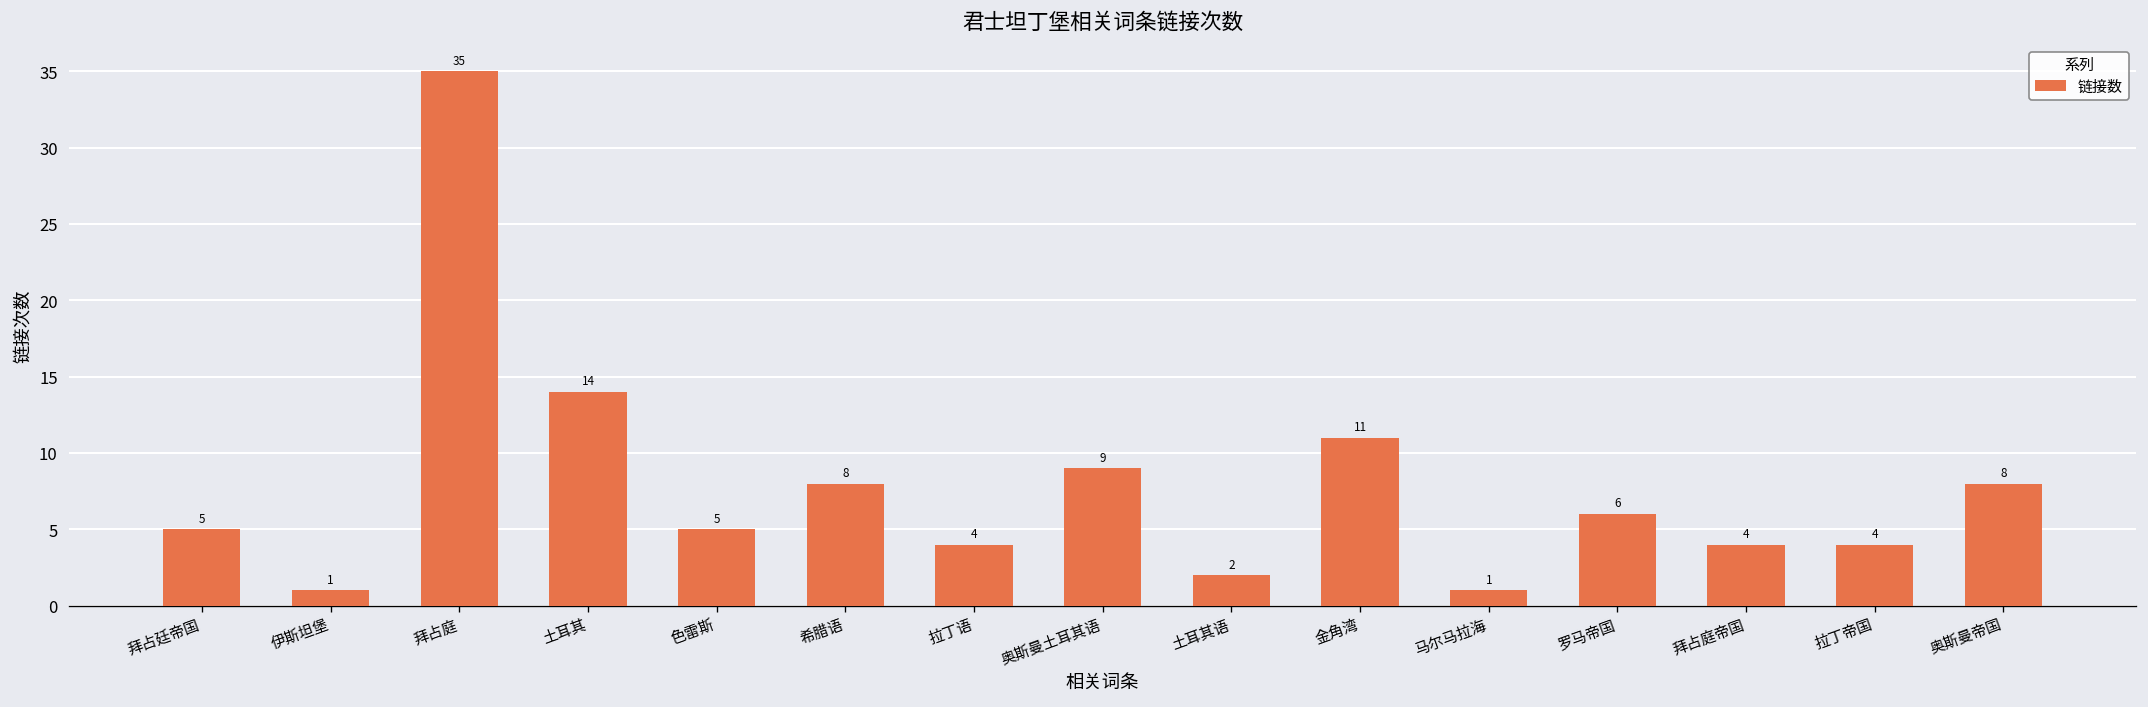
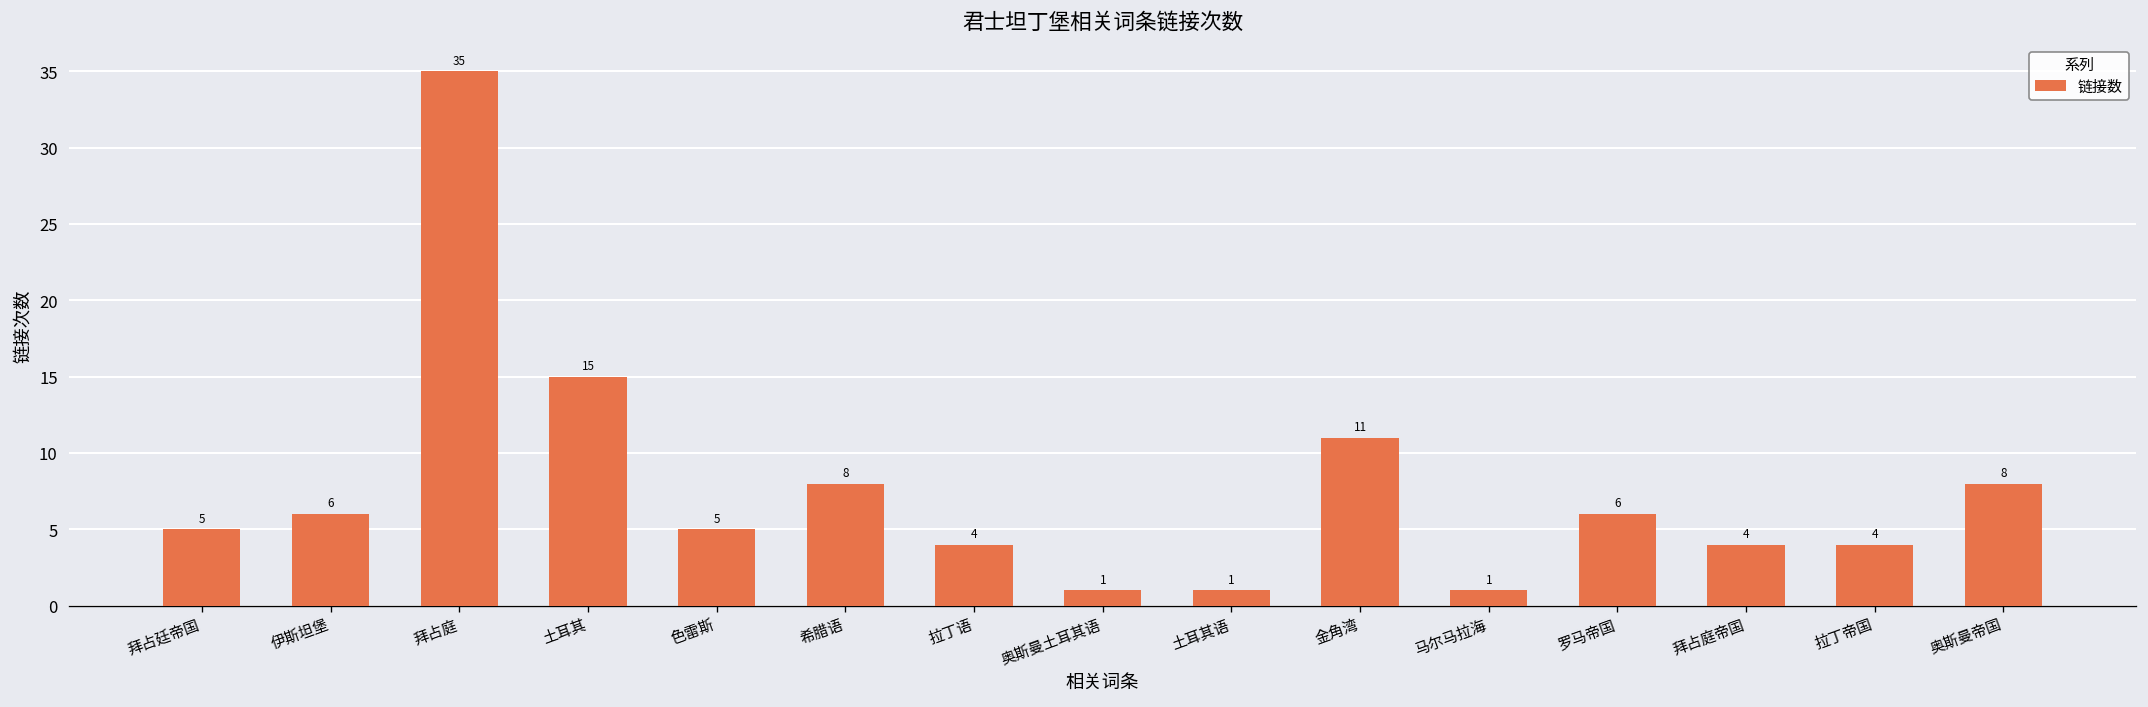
  {
    "拜占廷帝国": 5,
-   "伊斯坦堡": 1,
+   "伊斯坦堡": 6,
    "拜占庭": 35,
-   "土耳其": 14,
+   "土耳其": 15,
    "色雷斯": 5,
    "希腊语": 8,
    "拉丁语": 4,
-   "奥斯曼土耳其语": 9,
-   "土耳其语": 2,
+   "奥斯曼土耳其语": 1,
+   "土耳其语": 1,
    "金角湾": 11,
    "马尔马拉海": 1,
    "罗马帝国": 6,
    "拜占庭帝国": 4,
    "拉丁帝国": 4,
    "奥斯曼帝国": 8
  }
